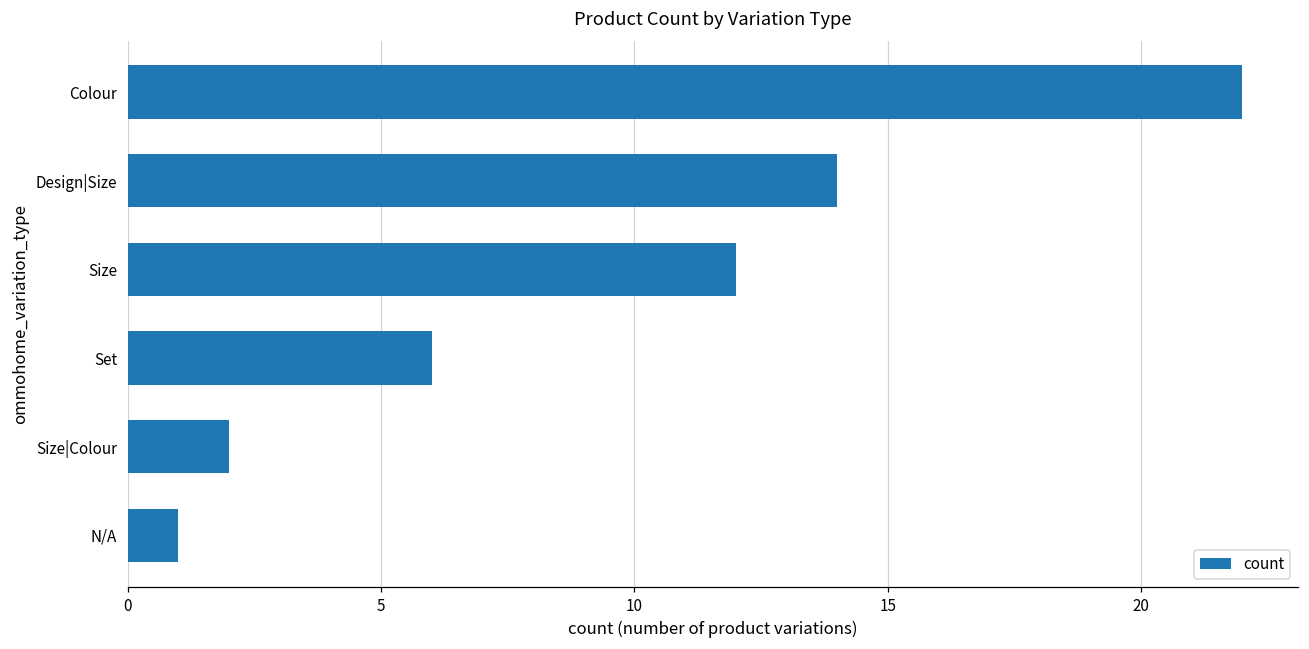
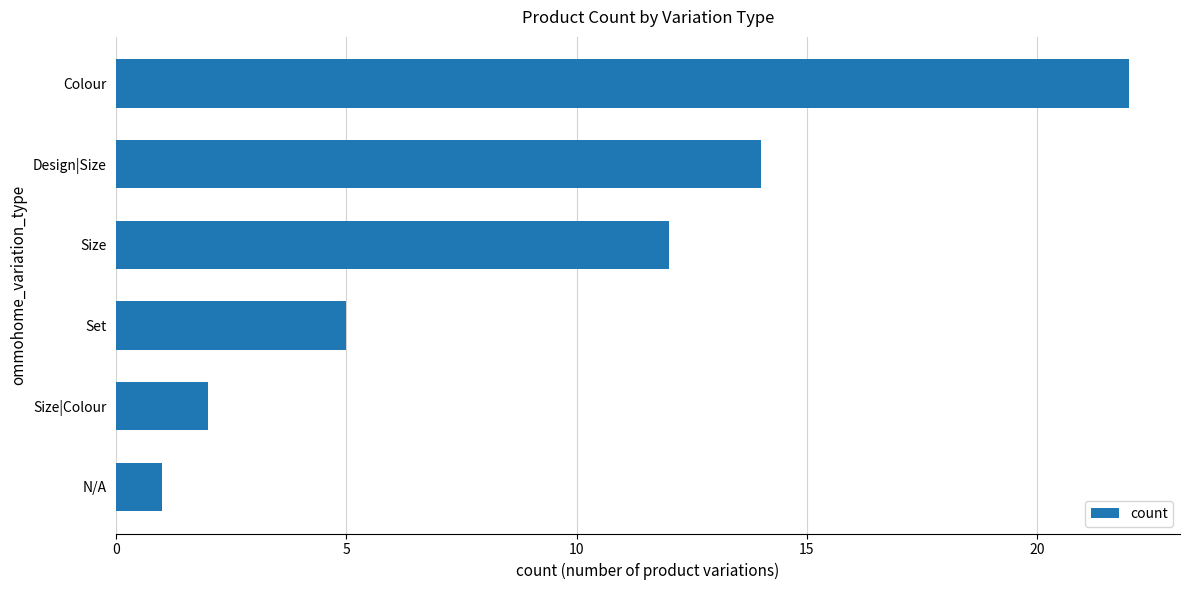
  {
    "Colour": 22,
    "Design|Size": 14,
    "Size": 12,
-   "Set": 6,
+   "Set": 5,
    "Size|Colour": 2,
    "N/A": 1
  }
